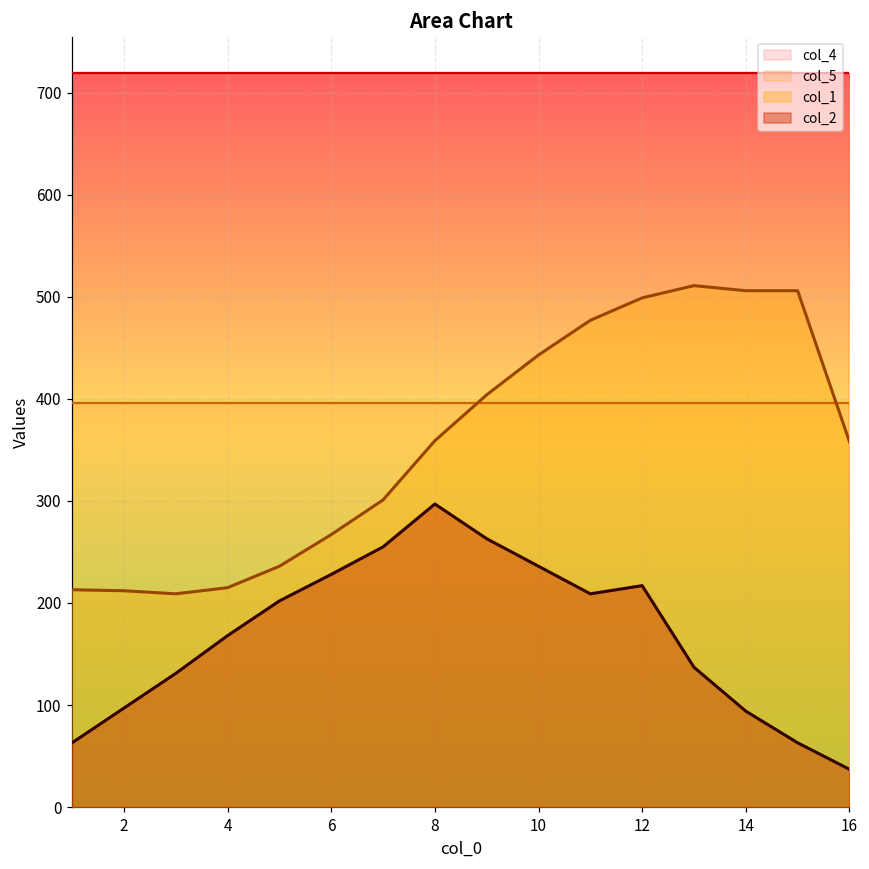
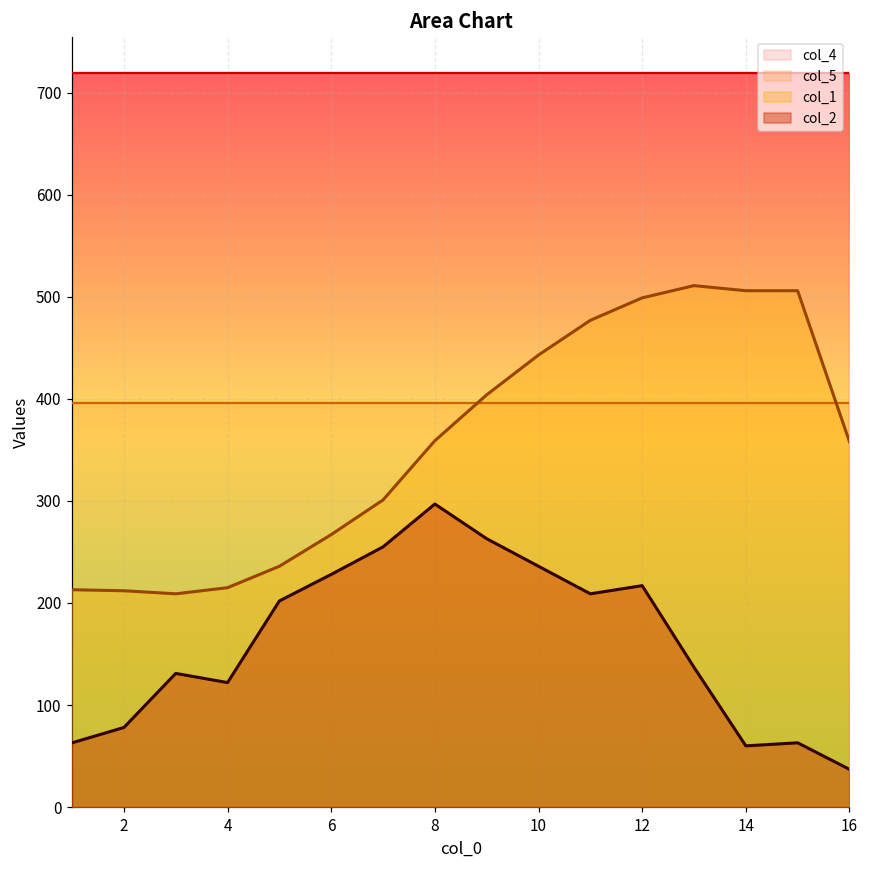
  {
    "col_2": {
-     "2": 100,
-     "4": 170,
+     "2": 80,
+     "4": 120,
      "6": 230,
      "8": 300,
      "10": 240,
      "12": 220,
-     "14": 90,
+     "14": 60,
      "16": 40
    }
  }
